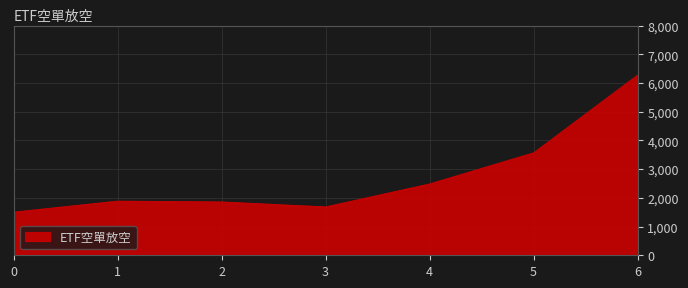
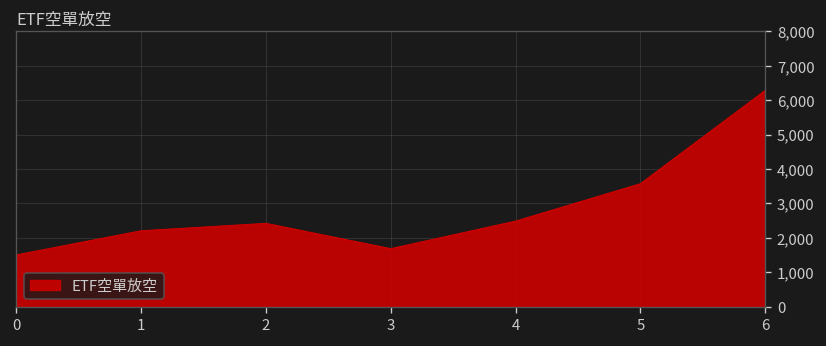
  {
    "0": "1,500",
-   "1": "1,900",
-   "2": "1,900",
+   "1": "2,200",
+   "2": "2,400",
    "3": "1,700",
    "4": "2,500",
    "5": "3,600",
    "6": "6,300"
  }
